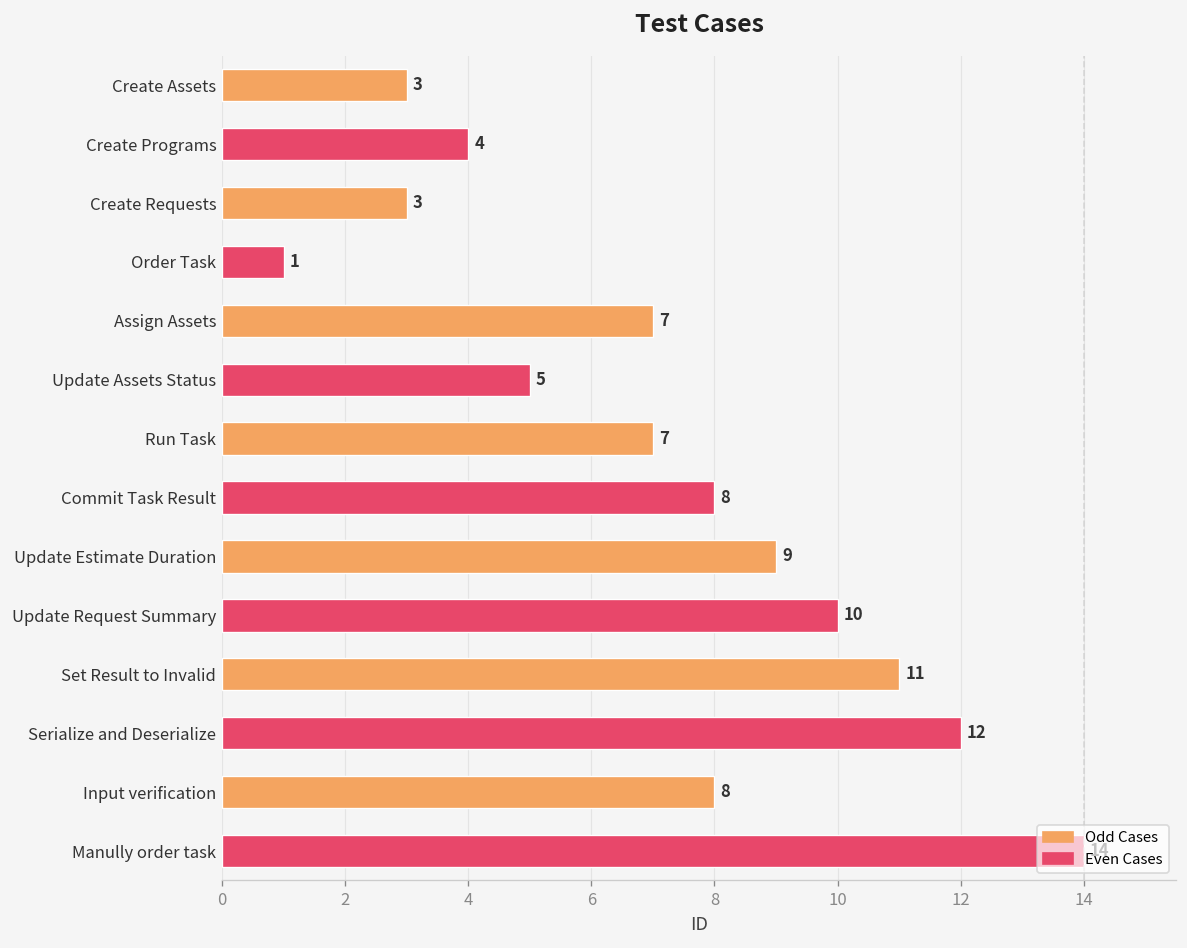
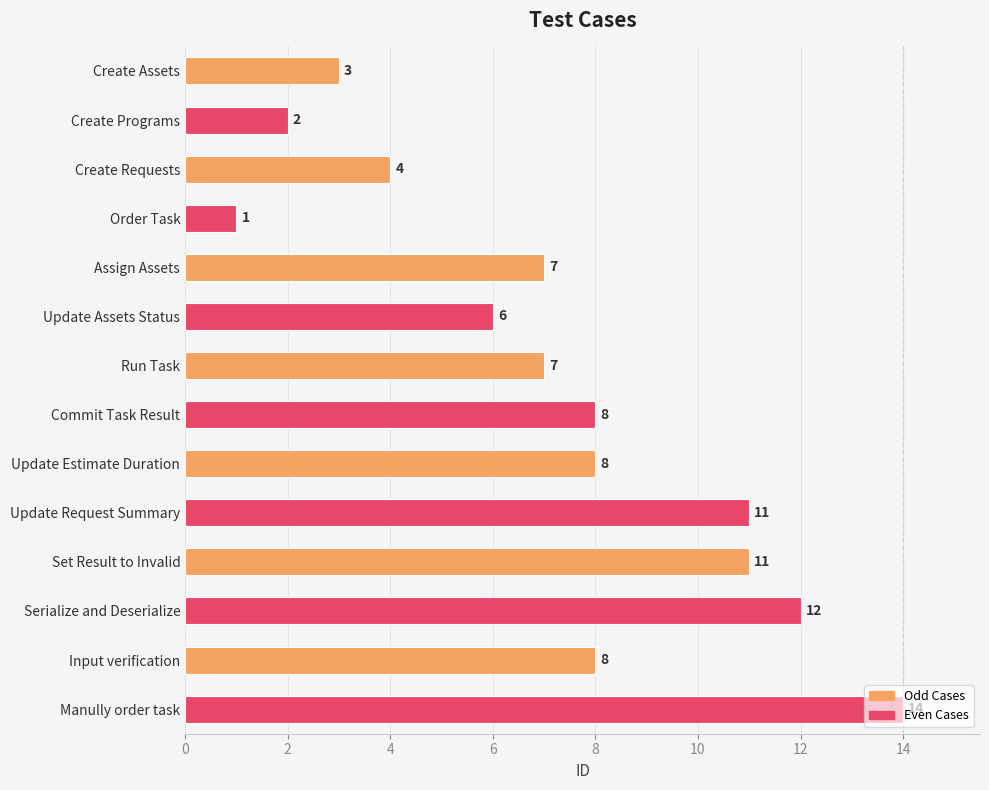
  {
    "Create Assets": 3,
-   "Create Programs": 4,
-   "Create Requests": 3,
+   "Create Programs": 2,
+   "Create Requests": 4,
    "Order Task": 1,
    "Assign Assets": 7,
-   "Update Assets Status": 5,
+   "Update Assets Status": 6,
    "Run Task": 7,
    "Commit Task Result": 8,
-   "Update Estimate Duration": 9,
-   "Update Request Summary": 10,
+   "Update Estimate Duration": 8,
+   "Update Request Summary": 11,
    "Set Result to Invalid": 11,
    "Serialize and Deserialize": 12,
    "Input verification": 8
  }
